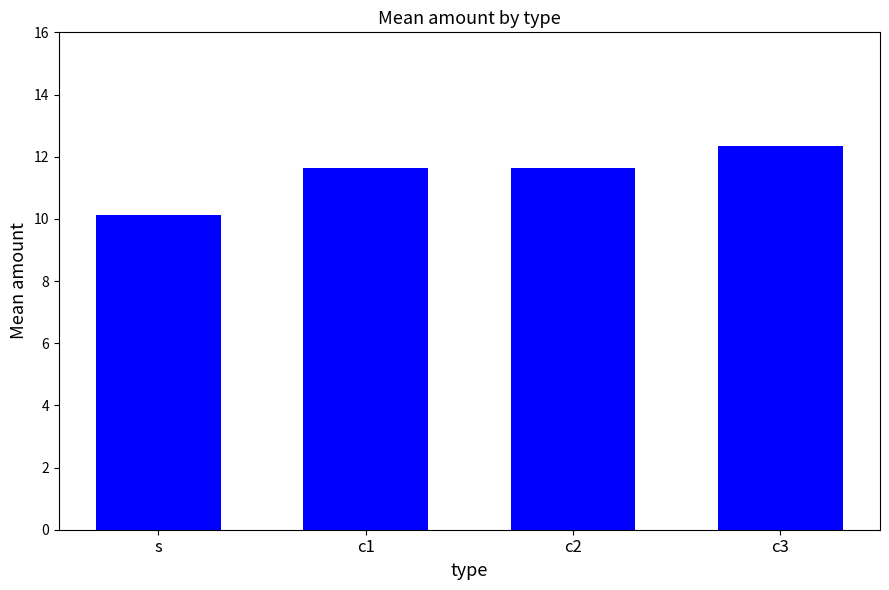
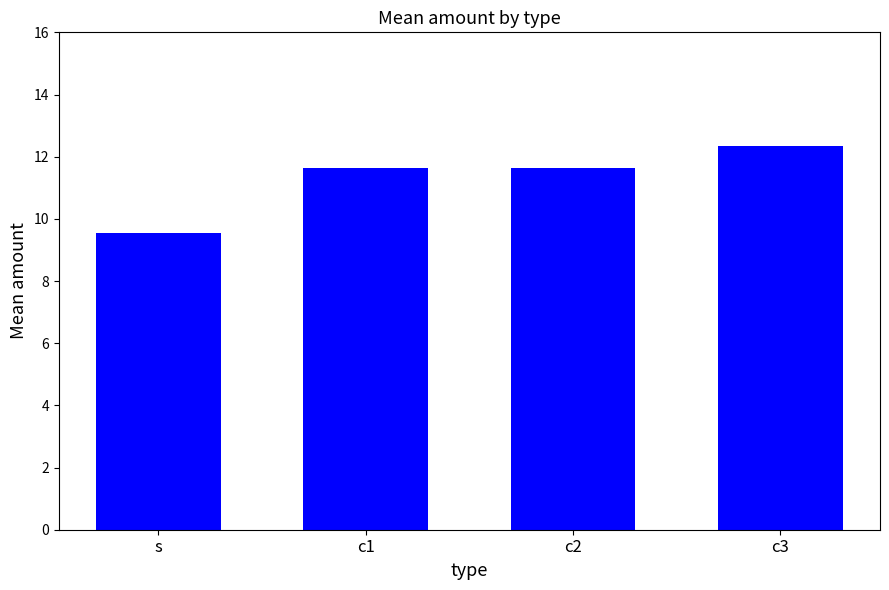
  {
-   "s": 10.1,
+   "s": 9.5,
    "c1": 11.6,
    "c2": 11.6,
    "c3": 12.4
  }
